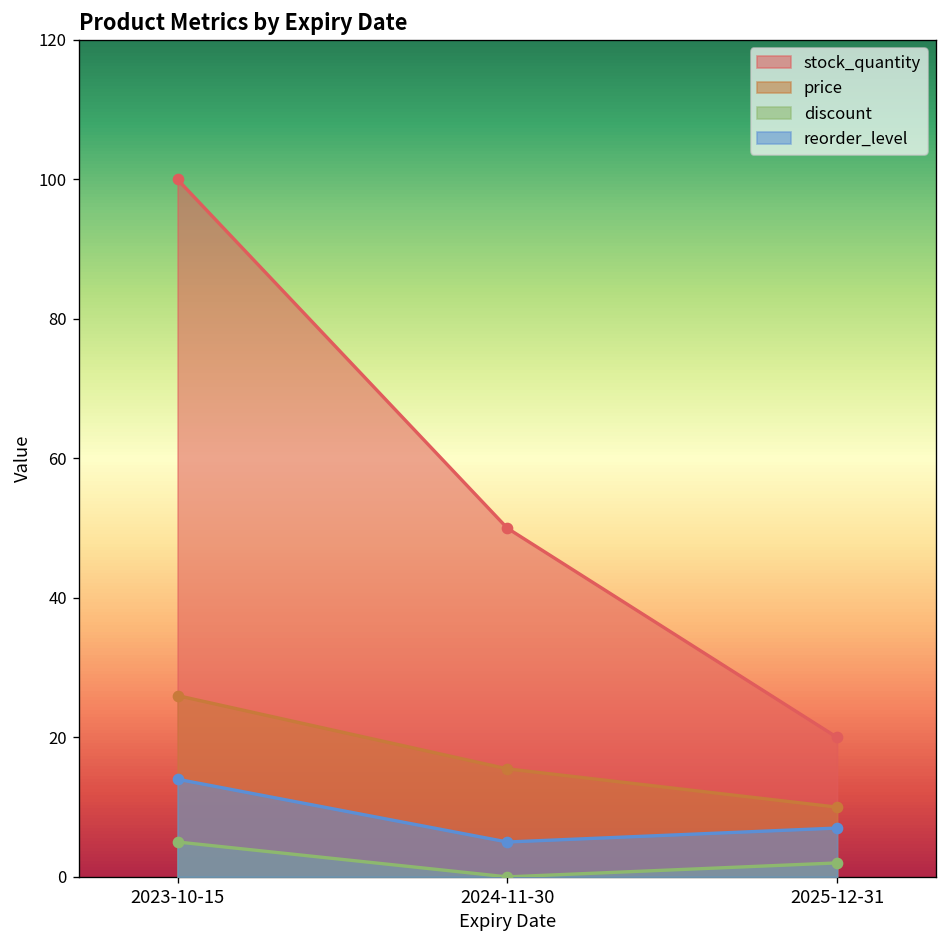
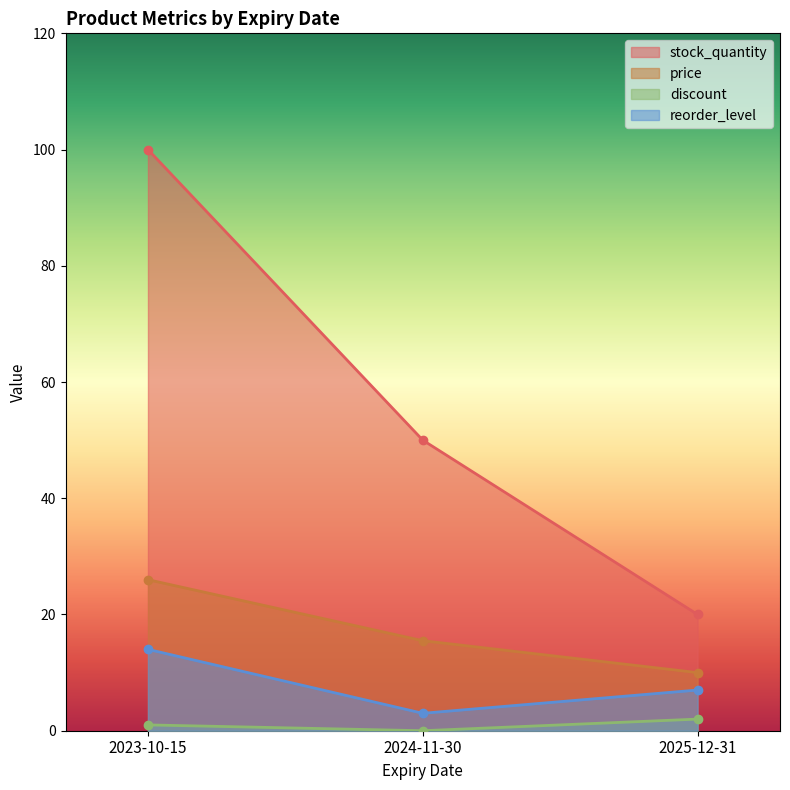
  {
    "discount": {
-     "2023-10-15": 5,
+     "2023-10-15": 1,
      "2024-11-30": 0,
      "2025-12-31": 2
    },
    "reorder_level": {
      "2023-10-15": 14,
-     "2024-11-30": 5,
+     "2024-11-30": 3,
      "2025-12-31": 7
    }
  }
